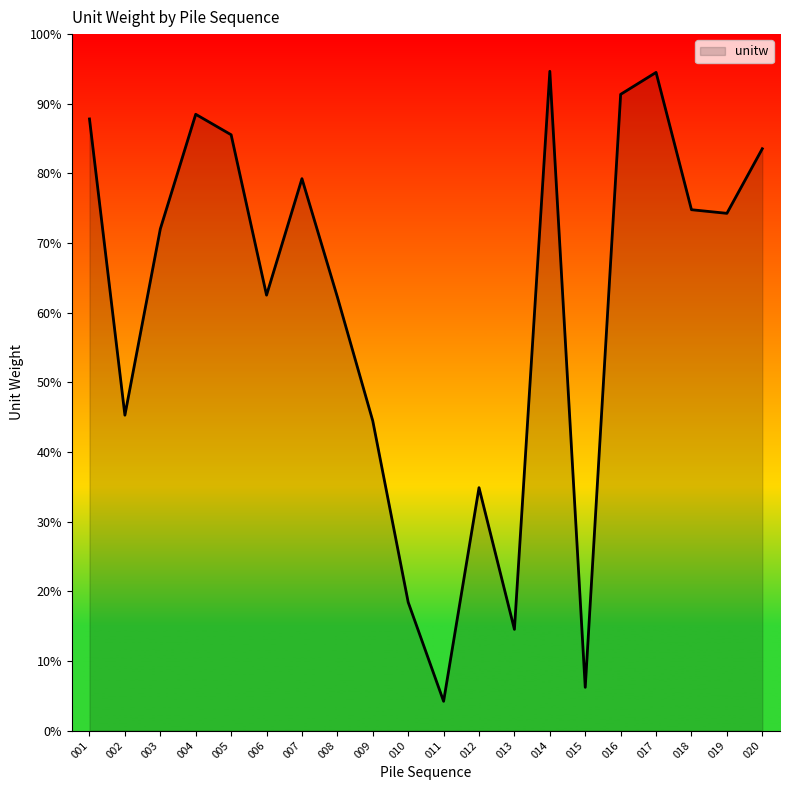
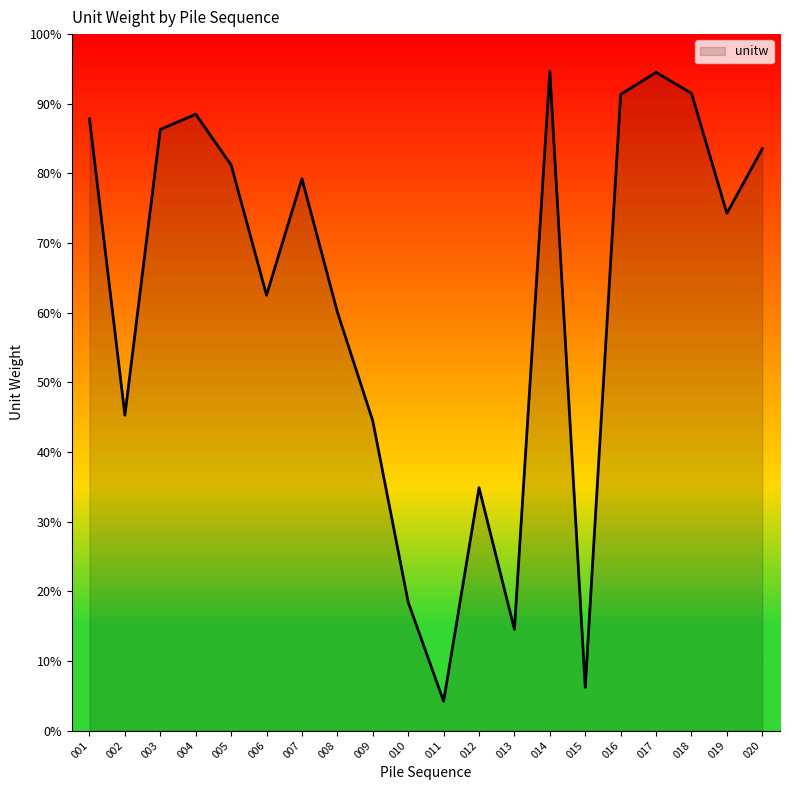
  {
    "001": "88%",
    "002": "45%",
-   "003": "72%",
+   "003": "86%",
    "004": "88%",
-   "005": "86%",
+   "005": "81%",
    "006": "63%",
    "007": "79%",
-   "008": "62%",
+   "008": "60%",
    "009": "44%",
    "010": "18%",
    "011": "4%",
    "012": "35%",
    "013": "15%",
    "014": "95%",
    "015": "6%",
    "016": "91%",
    "017": "95%",
-   "018": "75%",
+   "018": "91%",
    "019": "74%",
    "020": "84%"
  }
